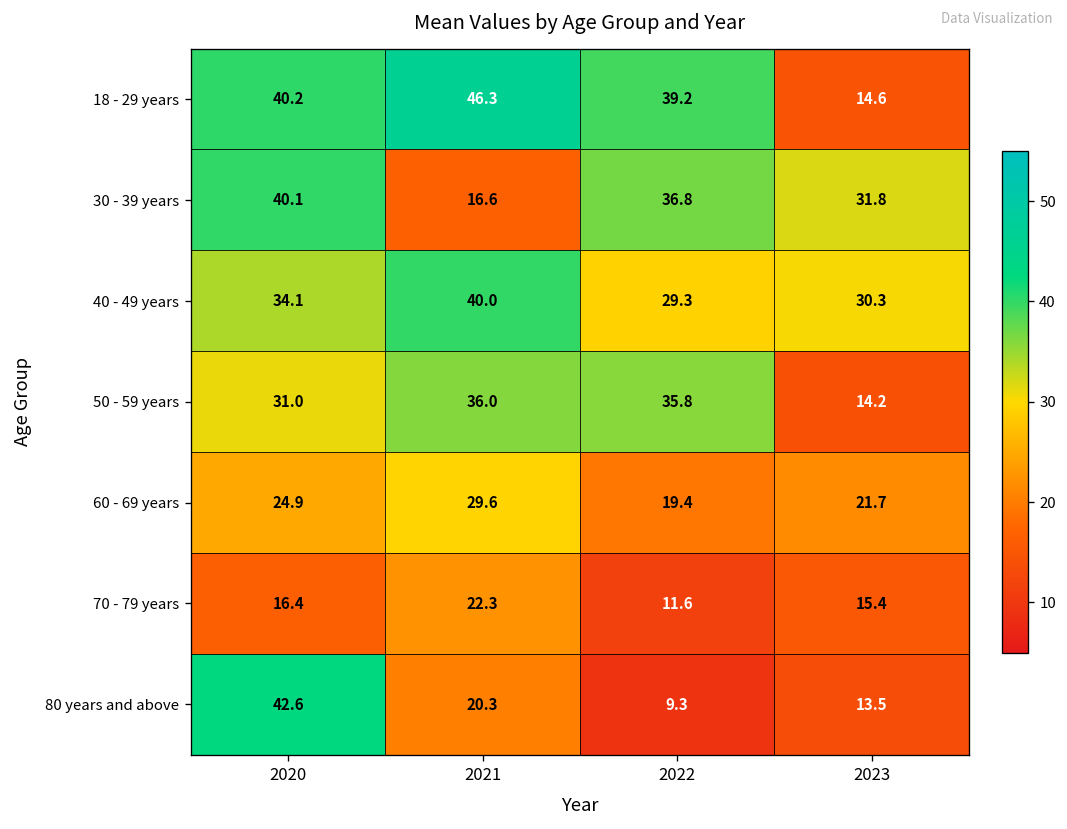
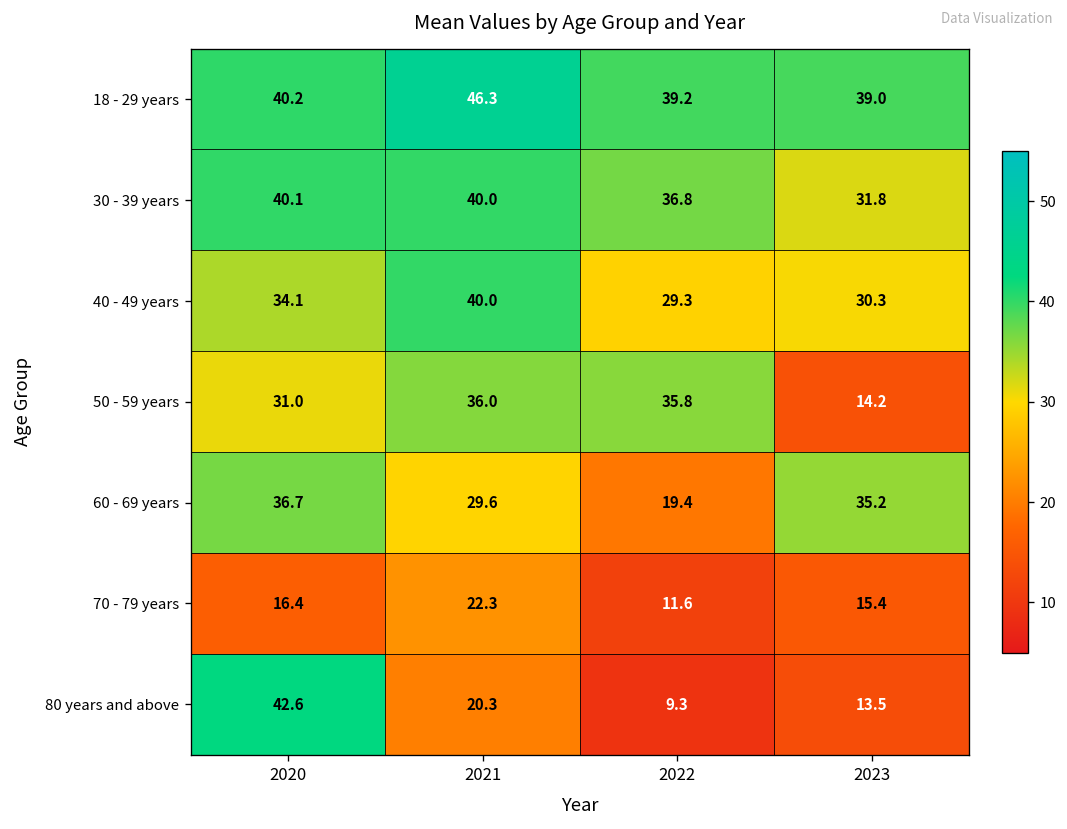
  {
    "18 - 29 years": {
      "2020": 40.2,
      "2021": 46.3,
      "2022": 39.2,
-     "2023": 14.6
+     "2023": 39.0
    },
    "30 - 39 years": {
      "2020": 40.1,
-     "2021": 16.6,
+     "2021": 40.0,
      "2022": 36.8,
      "2023": 31.8
    },
    "40 - 49 years": {
      "2020": 34.1,
      "2021": 40.0,
      "2022": 29.3,
      "2023": 30.3
    },
    "50 - 59 years": {
      "2020": 31.0,
      "2021": 36.0,
      "2022": 35.8,
      "2023": 14.2
    },
    "60 - 69 years": {
-     "2020": 24.9,
+     "2020": 36.7,
      "2021": 29.6,
      "2022": 19.4,
-     "2023": 21.7
+     "2023": 35.2
    },
    "70 - 79 years": {
      "2020": 16.4,
      "2021": 22.3,
      "2022": 11.6,
      "2023": 15.4
    },
    "80 years and above": {
      "2020": 42.6,
      "2021": 20.3,
      "2022": 9.3,
      "2023": 13.5
    }
  }
